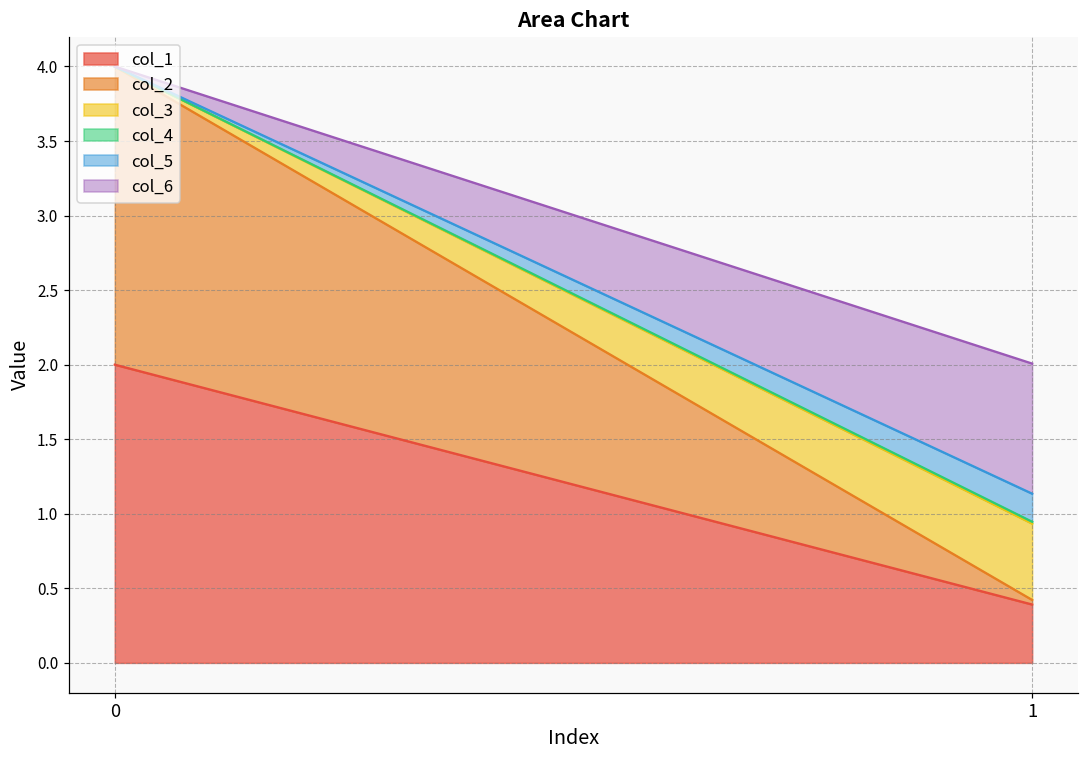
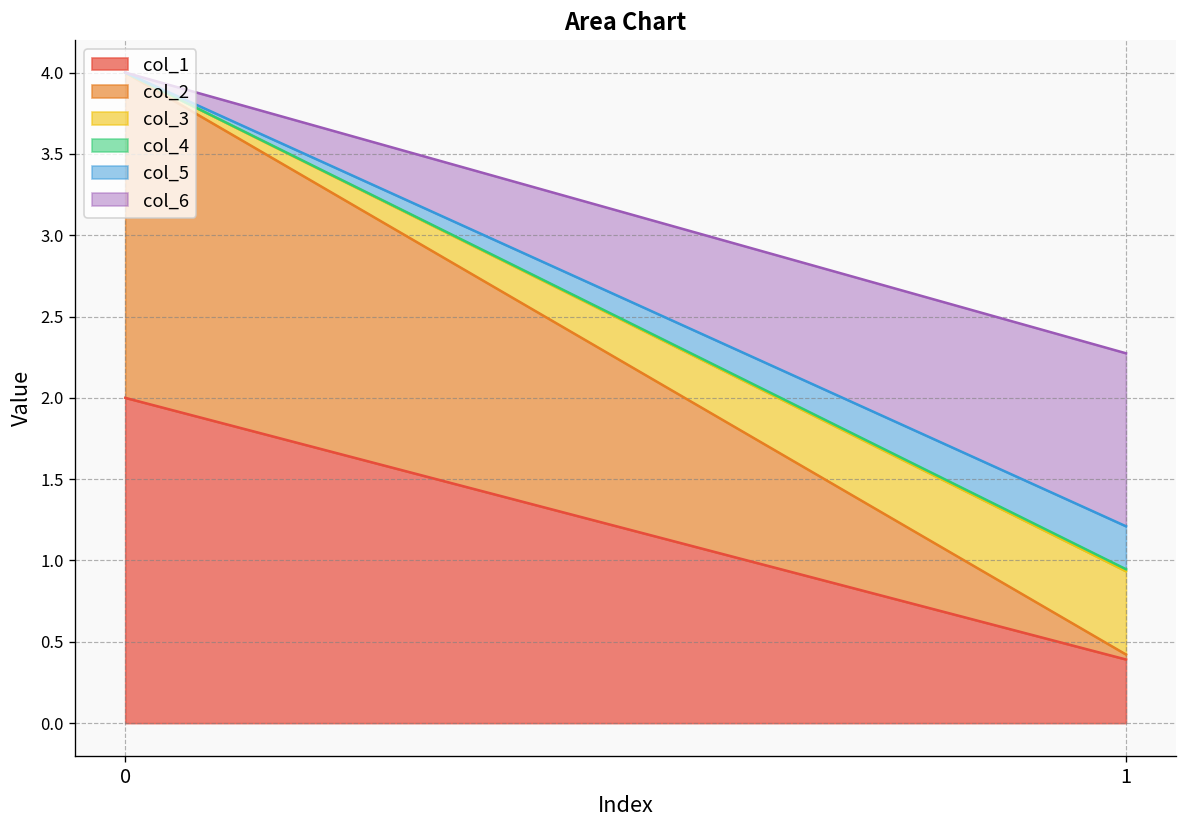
  {
    "col_5": {
-     "1": 0.19
+     "1": 0.26
    },
    "col_6": {
-     "1": 0.87
+     "1": 1.06
    }
  }
